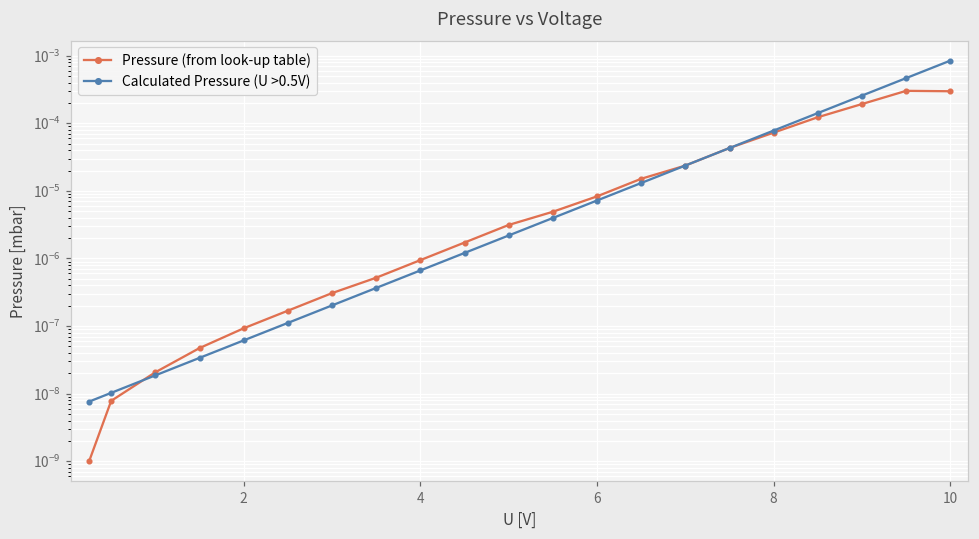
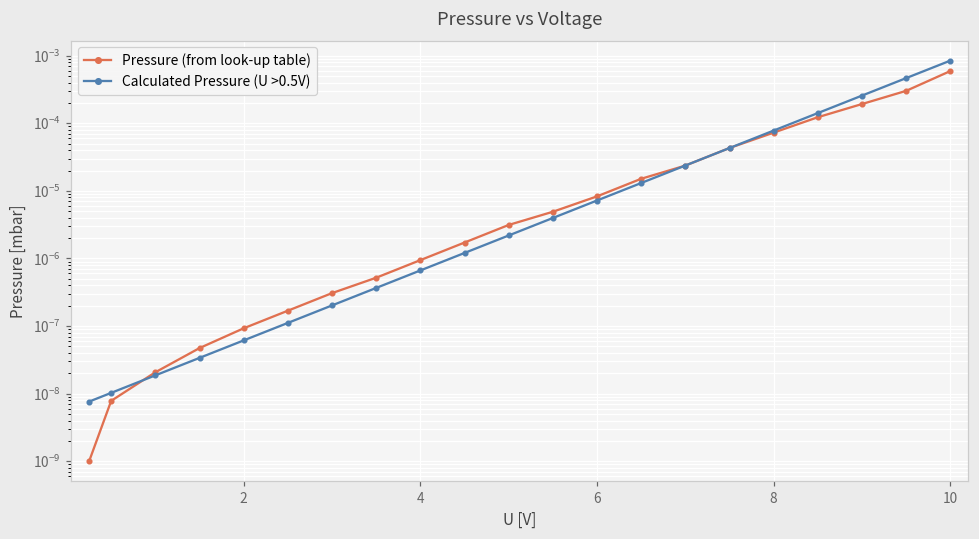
  {
    "Pressure (from look-up table)": {
      "2": 0.00000009,
      "4": 0.0000009,
      "6": 0.000008,
-     "10": 0.0003
+     "10": 0.0006
    },
    "Calculated Pressure (U >0.5V)": {
      "2": 0.00000006,
      "4": 0.0000007,
      "6": 0.000007,
      "10": 0.0008
    }
  }
